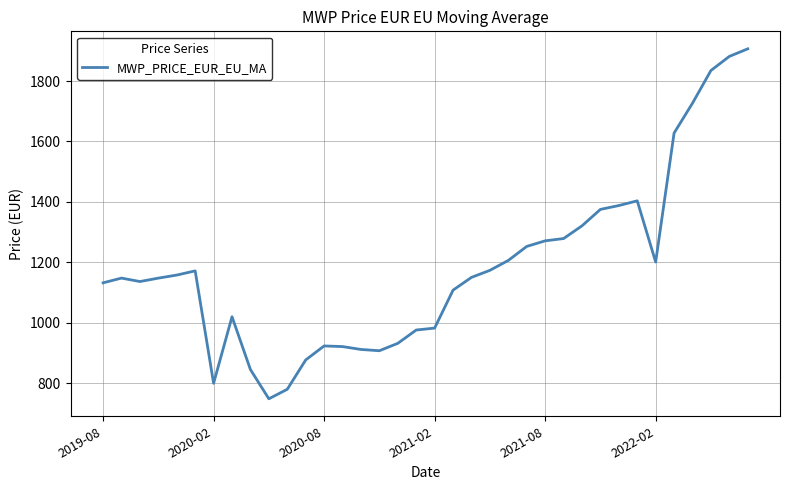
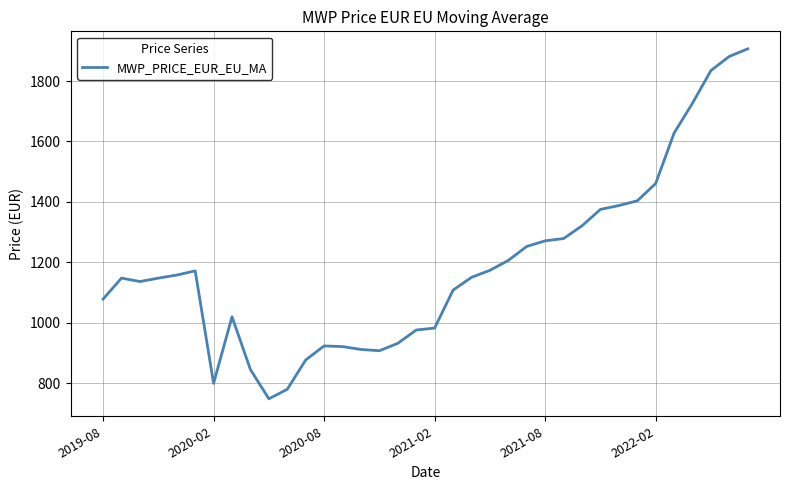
  {
-   "2019-08": 1130,
+   "2019-08": 1080,
    "2020-02": 800,
    "2020-08": 920,
    "2021-02": 980,
    "2021-08": 1270,
-   "2022-02": 1200
+   "2022-02": 1460
  }
